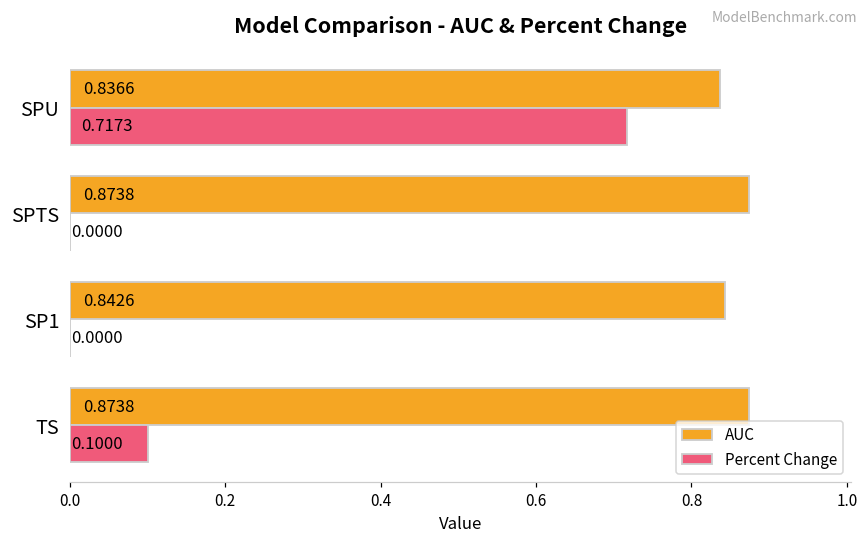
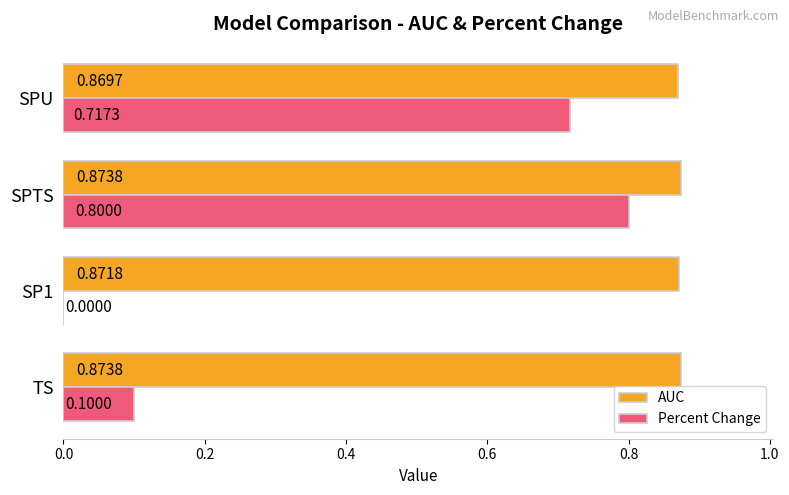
  {
    "AUC": {
-     "SPU": 0.8366,
+     "SPU": 0.8697,
      "SPTS": 0.8738,
-     "SP1": 0.8426,
+     "SP1": 0.8718,
      "TS": 0.8738
    },
    "Percent Change": {
      "SPU": 0.7173,
-     "SPTS": 0.0000,
+     "SPTS": 0.8000,
      "SP1": 0.0000,
      "TS": 0.1000
    }
  }
